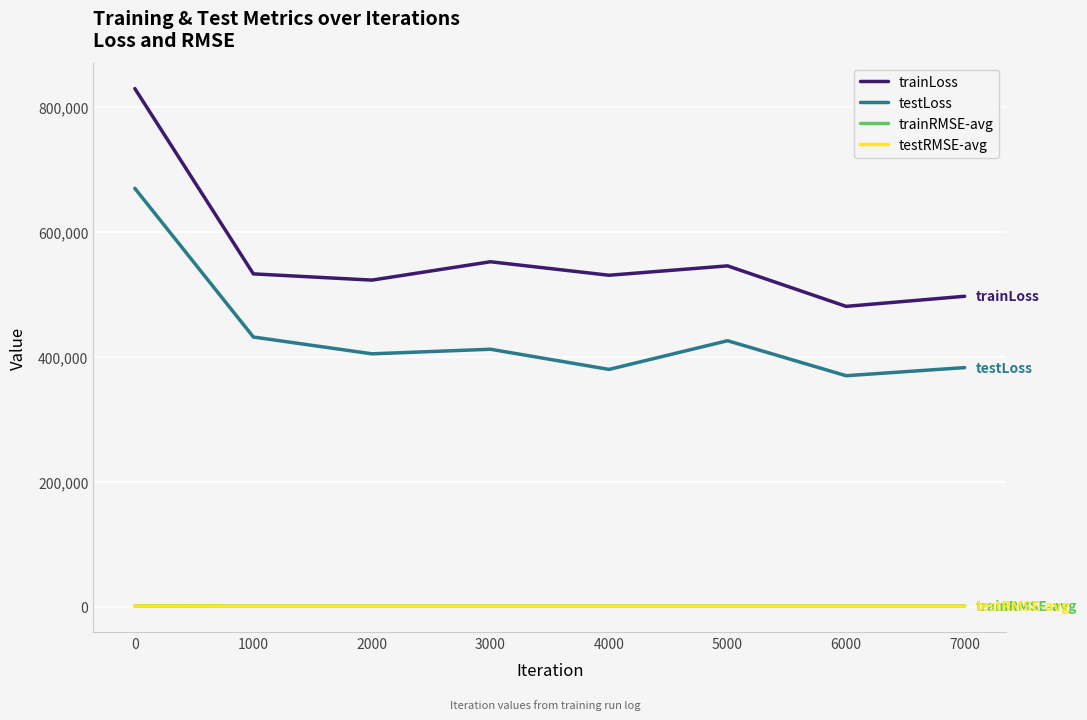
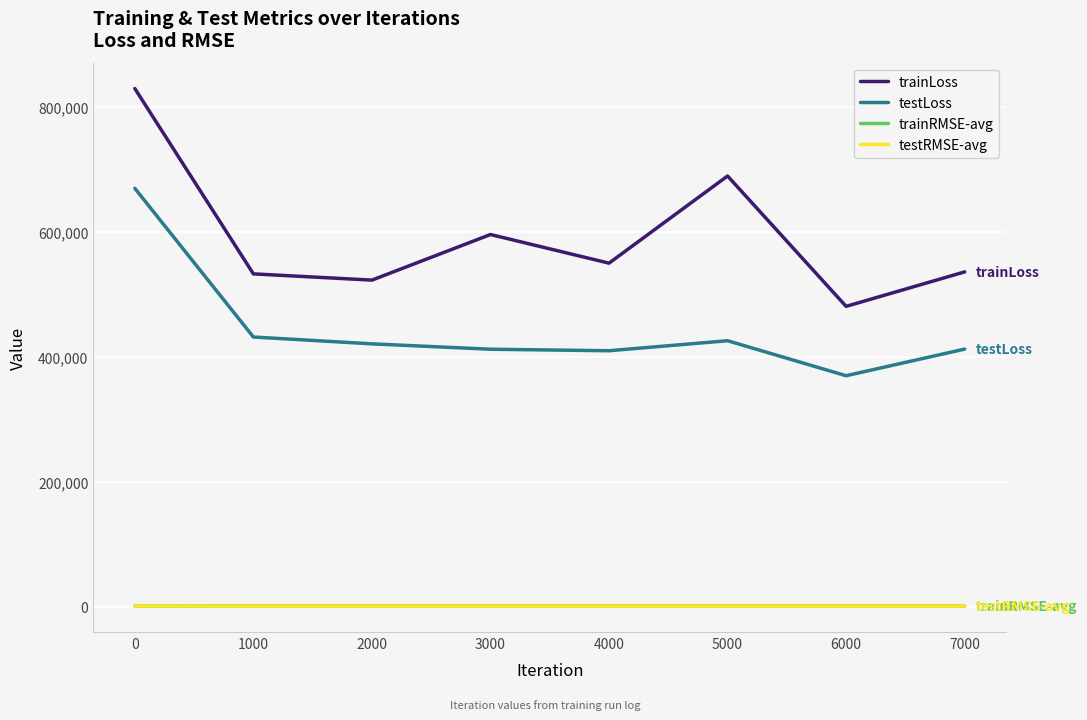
  {
    "trainLoss": {
      "0": "830,000",
      "1000": "530,000",
      "2000": "520,000",
-     "3000": "550,000",
-     "4000": "530,000",
-     "5000": "550,000",
+     "3000": "600,000",
+     "4000": "550,000",
+     "5000": "690,000",
      "6000": "480,000",
-     "7000": "500,000"
+     "7000": "540,000"
    },
    "testLoss": {
      "0": "670,000",
      "1000": "430,000",
-     "2000": "400,000",
+     "2000": "420,000",
      "3000": "410,000",
-     "4000": "380,000",
+     "4000": "410,000",
      "5000": "430,000",
      "6000": "370,000",
-     "7000": "380,000"
+     "7000": "410,000"
    },
    "testRMSE-avg": {
      "0": "0",
      "1000": "0",
      "2000": "0",
      "3000": "0",
      "4000": "0",
      "5000": "0",
      "6000": "0",
      "7000": "0"
    }
  }
